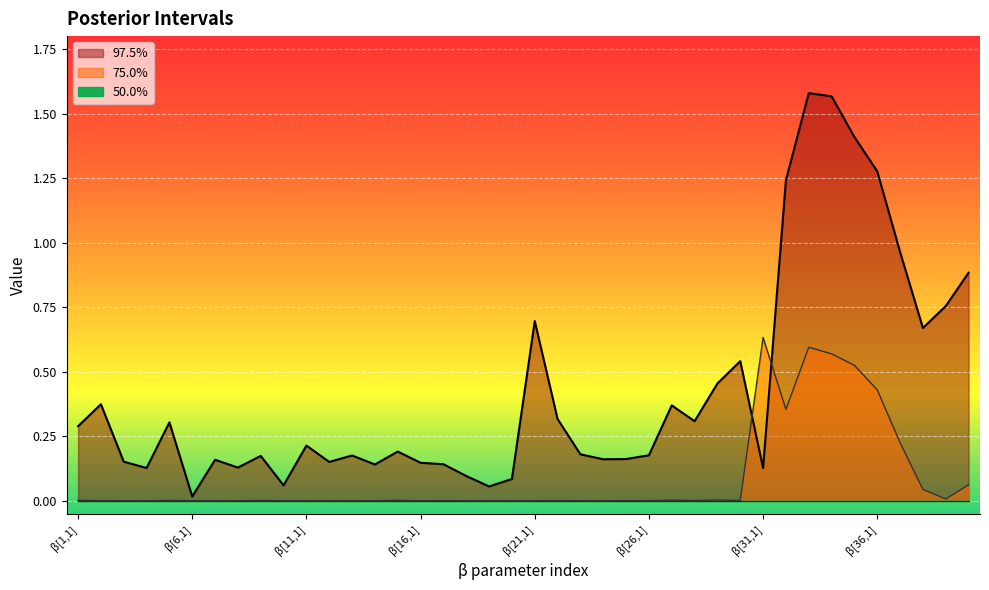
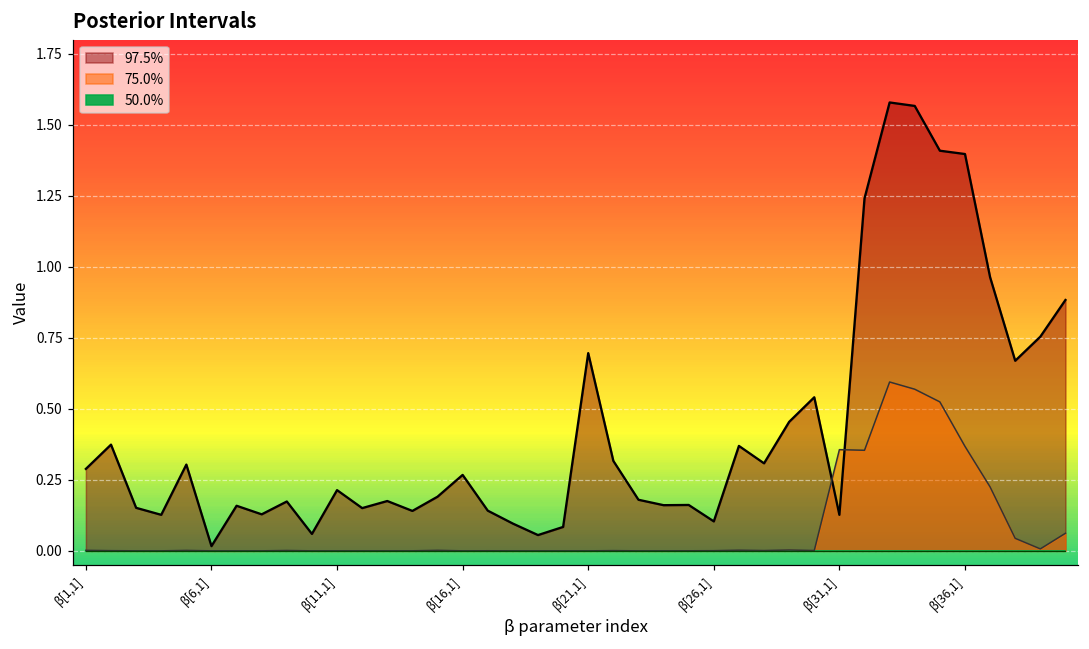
  {
    "97.5%": {
      "β[1,1]": 0.29,
      "β[6,1]": 0.02,
      "β[11,1]": 0.21,
-     "β[16,1]": 0.15,
+     "β[16,1]": 0.27,
      "β[21,1]": 0.70,
-     "β[26,1]": 0.18,
+     "β[26,1]": 0.10,
      "β[31,1]": 0.13,
-     "β[36,1]": 1.28
+     "β[36,1]": 1.40
    },
    "75.0%": {
-     "β[31,1]": 0.63,
-     "β[36,1]": 0.43
+     "β[31,1]": 0.36,
+     "β[36,1]": 0.37
    },
    "50.0%": {
      "β[31,1]": 0.00,
      "β[36,1]": 0.00
    }
  }
